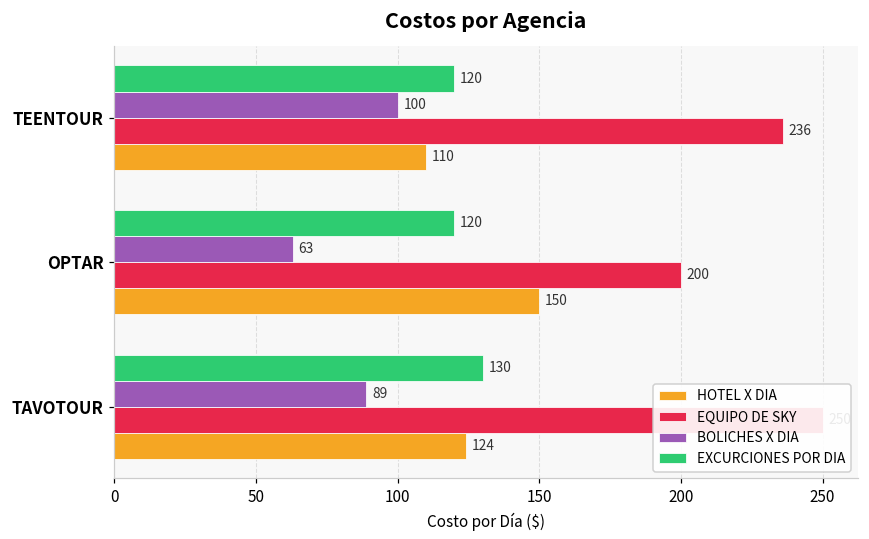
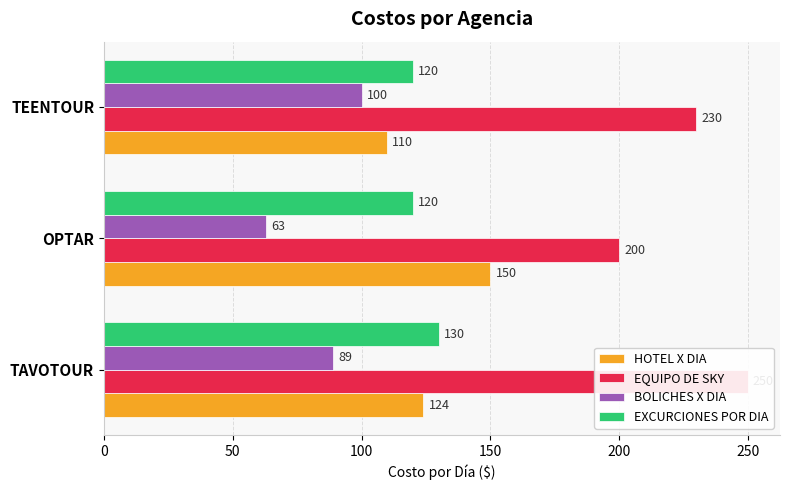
  {
    "HOTEL X DIA": {
      "TEENTOUR": 110,
      "OPTAR": 150,
      "TAVOTOUR": 124
    },
    "EQUIPO DE SKY": {
-     "TEENTOUR": 236,
+     "TEENTOUR": 230,
      "OPTAR": 200
    },
    "BOLICHES X DIA": {
      "TEENTOUR": 100,
      "OPTAR": 63,
      "TAVOTOUR": 89
    },
    "EXCURCIONES POR DIA": {
      "TEENTOUR": 120,
      "OPTAR": 120,
      "TAVOTOUR": 130
    }
  }
